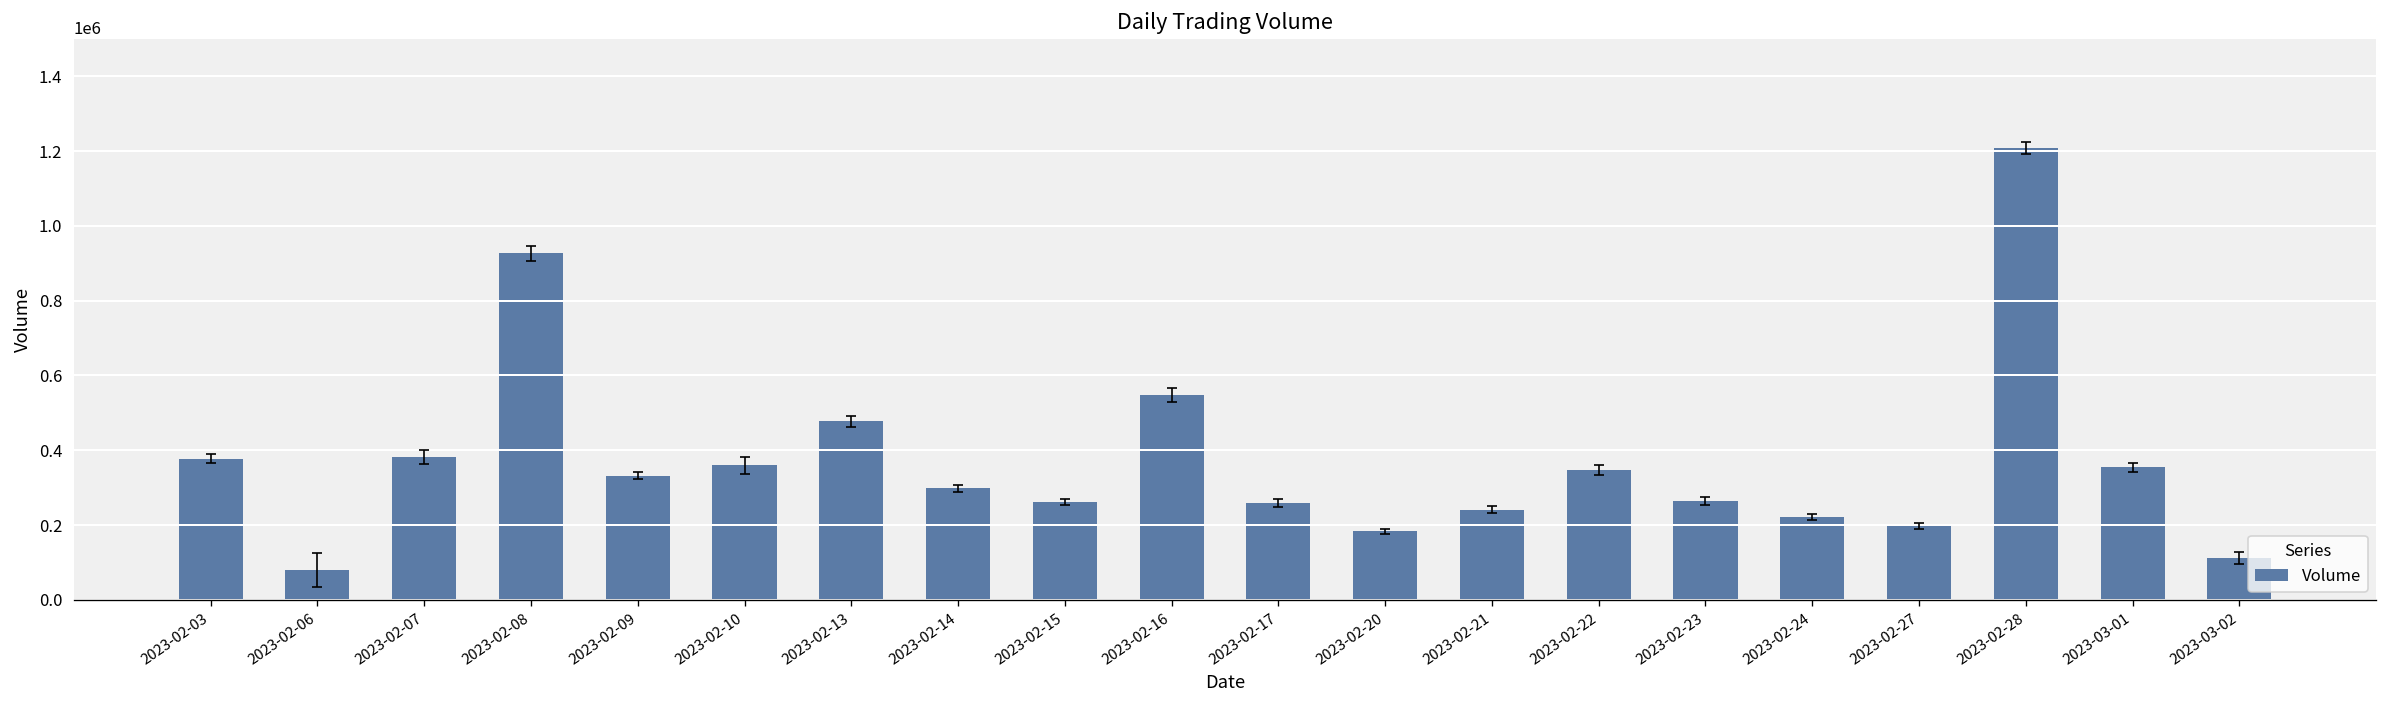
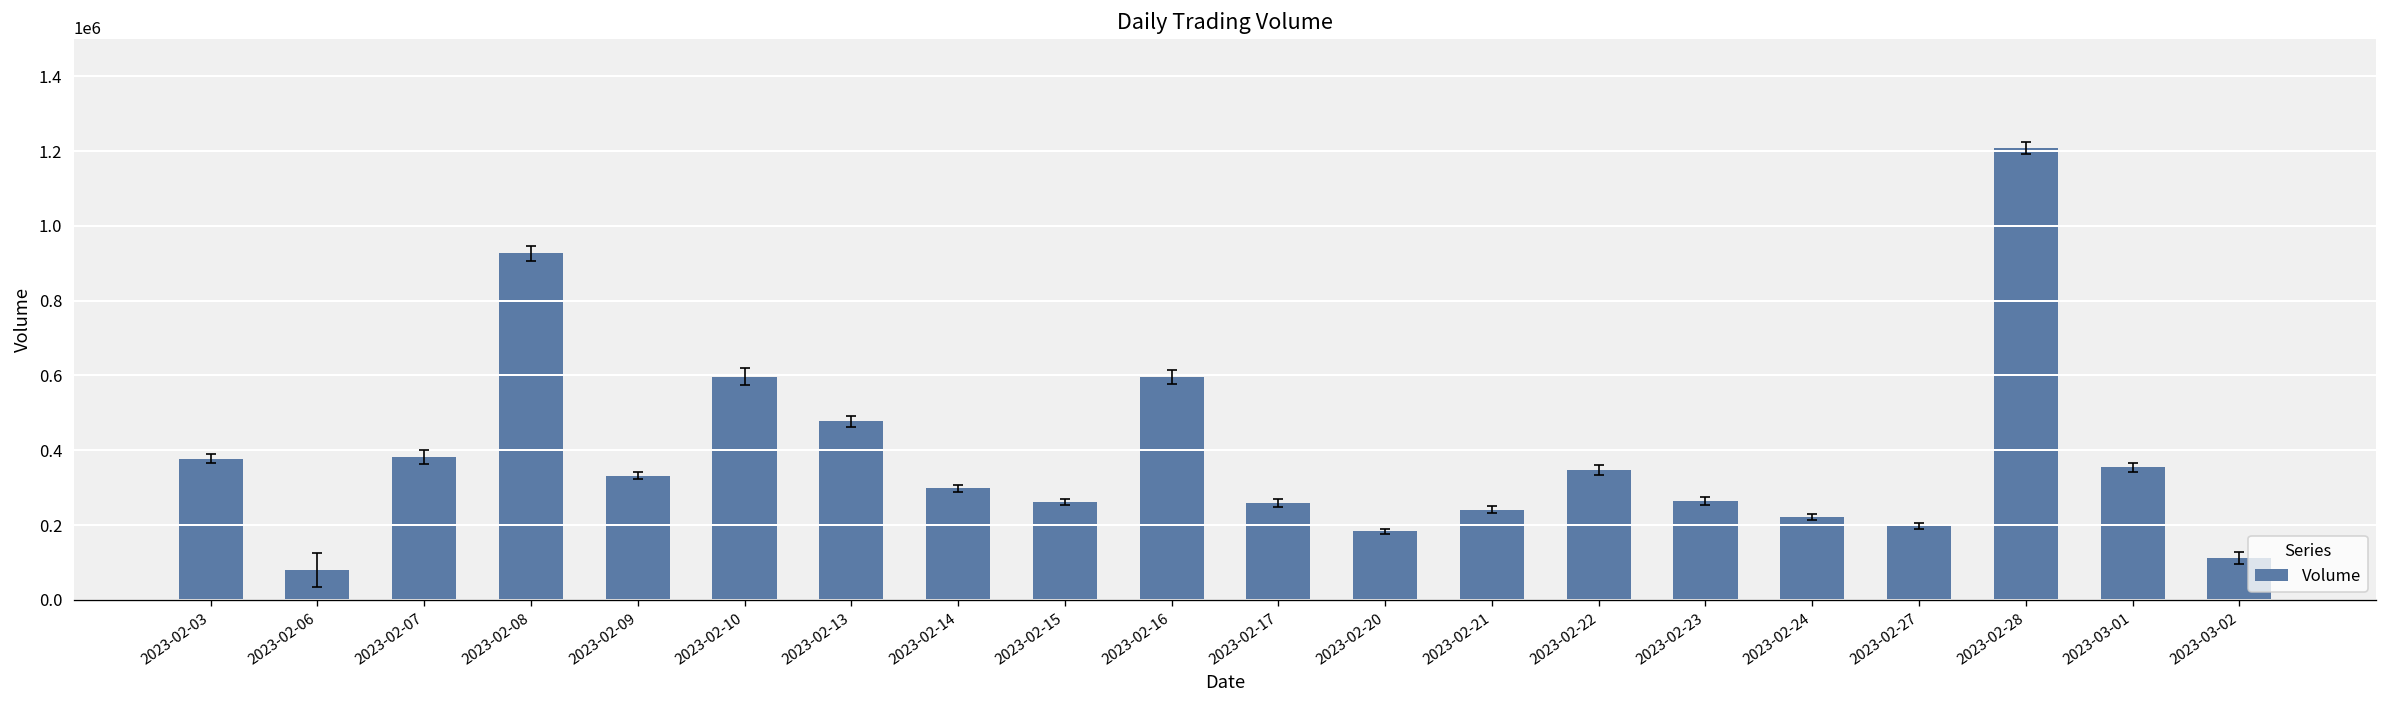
  {
    "Volume": {
      "2023-02-03": 380000,
      "2023-02-06": 80000,
      "2023-02-07": 380000,
      "2023-02-08": 930000,
      "2023-02-09": 330000,
-     "2023-02-10": 360000,
+     "2023-02-10": 600000,
      "2023-02-13": 480000,
      "2023-02-14": 300000,
      "2023-02-15": 260000,
-     "2023-02-16": 550000,
+     "2023-02-16": 600000,
      "2023-02-17": 260000,
      "2023-02-20": 180000,
      "2023-02-21": 240000,
      "2023-02-22": 350000,
      "2023-02-23": 260000,
      "2023-02-24": 220000,
      "2023-02-27": 200000,
      "2023-02-28": 1210000,
      "2023-03-01": 360000,
      "2023-03-02": 110000
    }
  }
